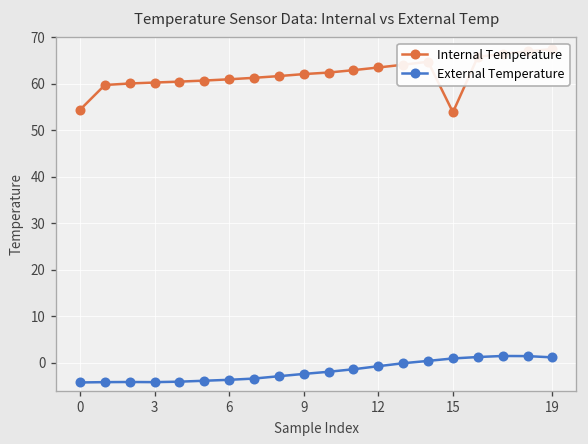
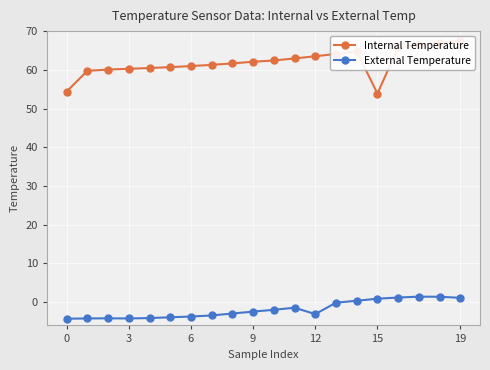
  {
    "Internal Temperature": {
      "0": 54,
      "3": 60,
      "6": 61,
      "9": 62,
      "12": 64,
      "15": 54
    },
    "External Temperature": {
      "0": -4,
      "3": -4,
      "6": -4,
      "9": -2,
-     "12": -1,
+     "12": -3,
      "15": 1,
      "19": 1
    }
  }
